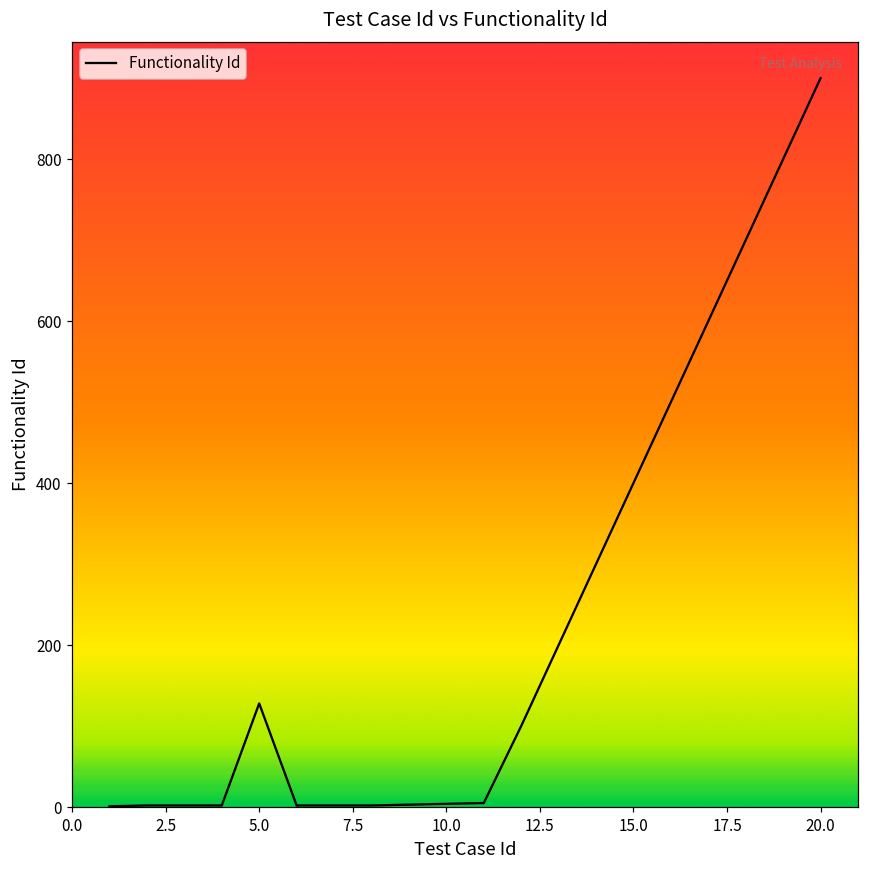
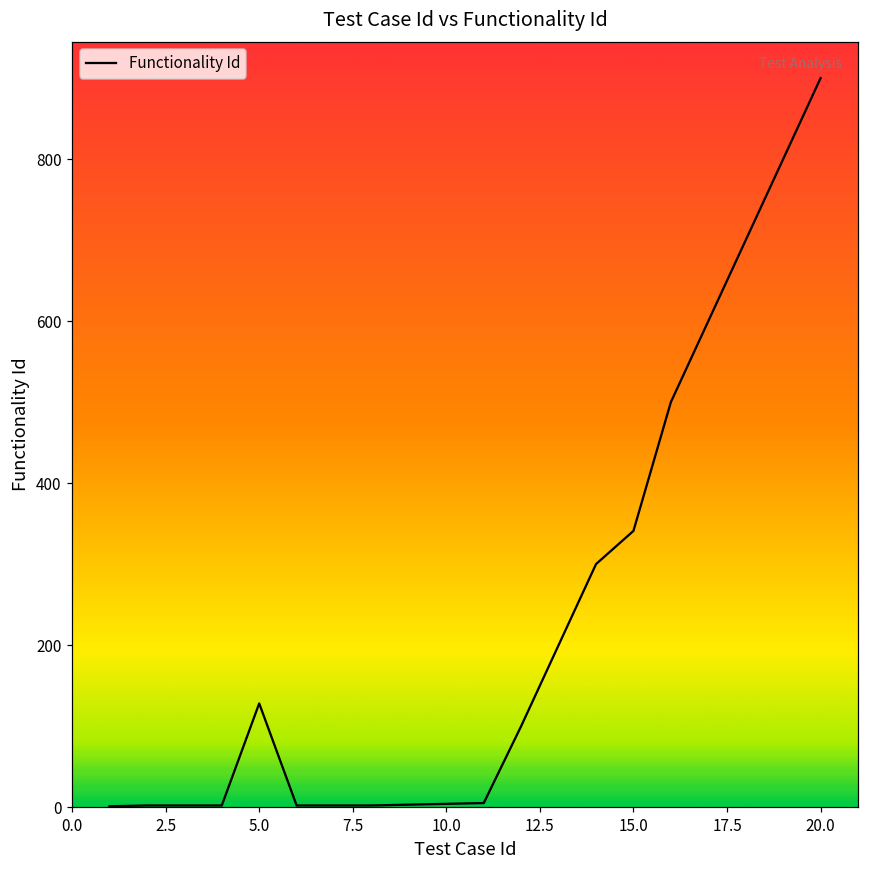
  {
    "5.0": 130,
    "10.0": 0,
-   "15.0": 400,
+   "15.0": 340,
    "20.0": 900
  }
